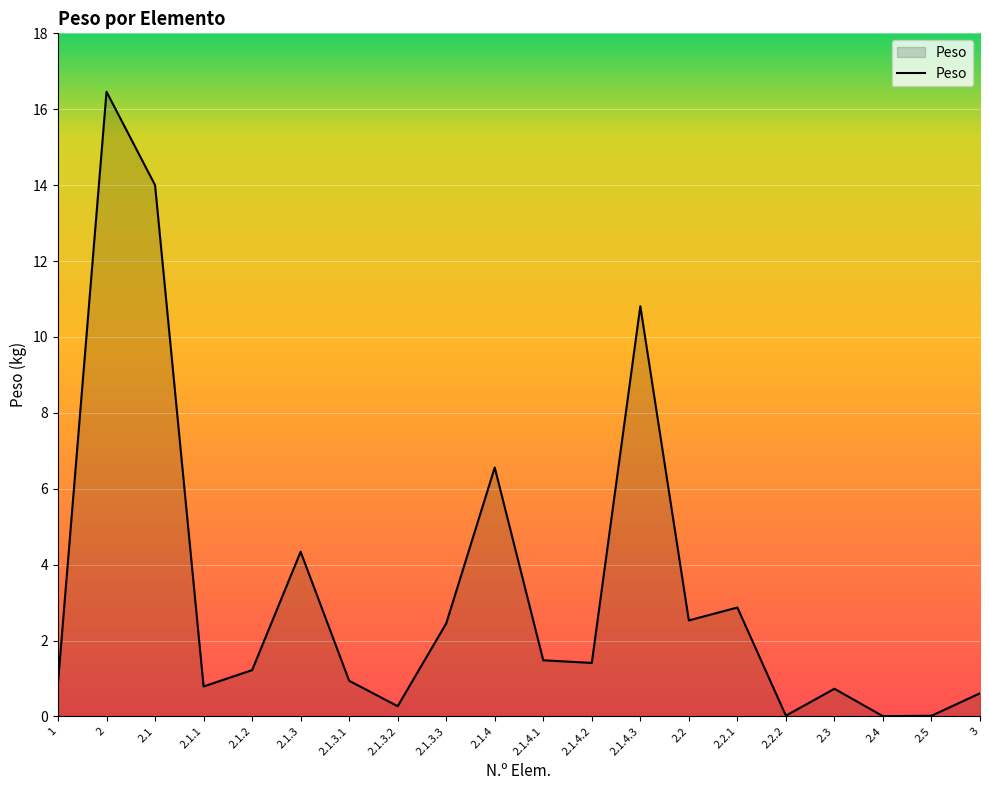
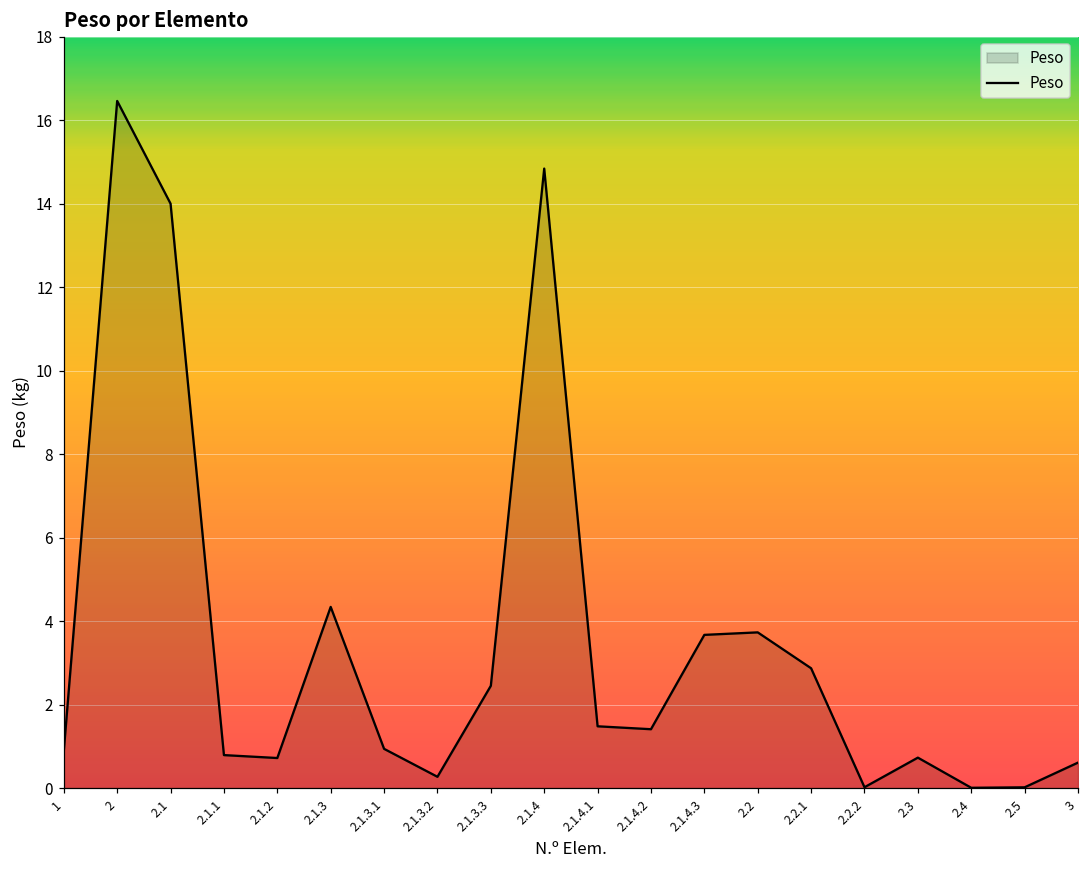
  {
    "1": 0.9,
    "2": 16.5,
    "2.1": 14.0,
    "2.1.1": 0.8,
-   "2.1.2": 1.2,
+   "2.1.2": 0.7,
    "2.1.3": 4.3,
    "2.1.3.1": 0.9,
    "2.1.3.2": 0.3,
    "2.1.3.3": 2.5,
-   "2.1.4": 6.6,
+   "2.1.4": 14.8,
    "2.1.4.1": 1.5,
    "2.1.4.2": 1.4,
-   "2.1.4.3": 10.8,
-   "2.2": 2.5,
+   "2.1.4.3": 3.7,
+   "2.2": 3.7,
    "2.2.1": 2.9,
    "2.2.2": 0.0,
    "2.3": 0.7,
    "2.4": 0.0,
    "2.5": 0.0,
    "3": 0.6
  }
